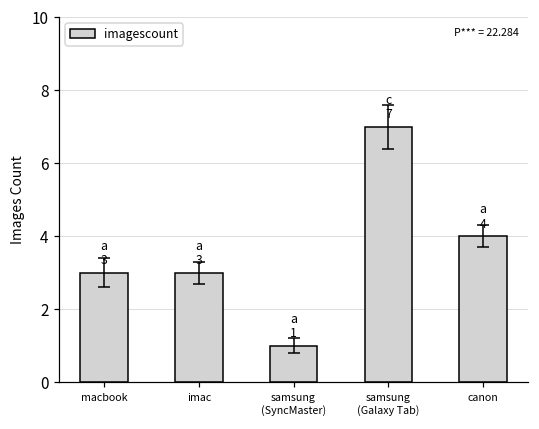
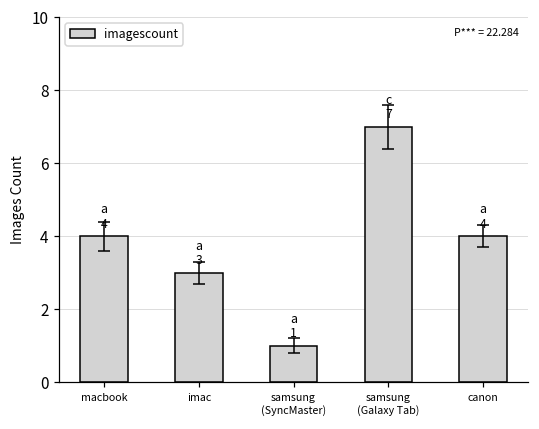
  {
    "imagescount": {
-     "macbook": 3,
+     "macbook": 4,
      "samsung (Galaxy Tab)": 7
    }
  }
